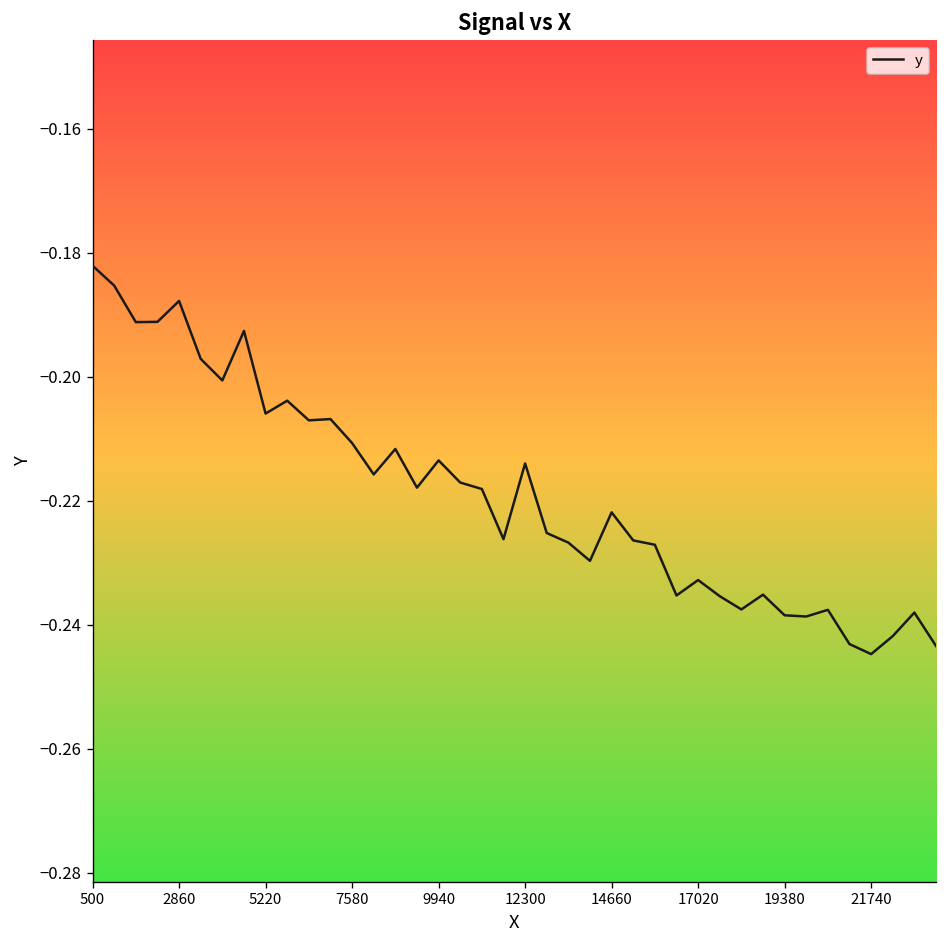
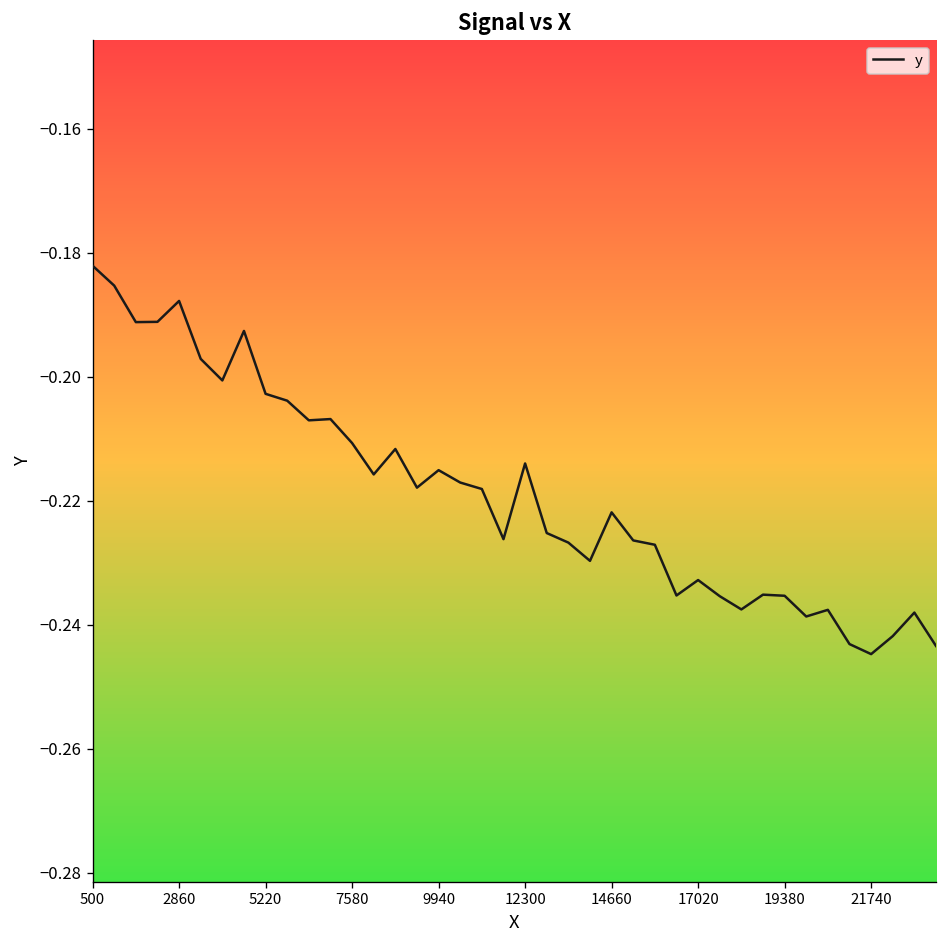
  {
    "500": -0.182,
    "2860": -0.188,
-   "5220": -0.206,
+   "5220": -0.203,
    "7580": -0.211,
-   "9940": -0.213,
+   "9940": -0.215,
    "12300": -0.214,
    "14660": -0.222,
    "17020": -0.233,
-   "19380": -0.238,
+   "19380": -0.235,
    "21740": -0.245
  }
